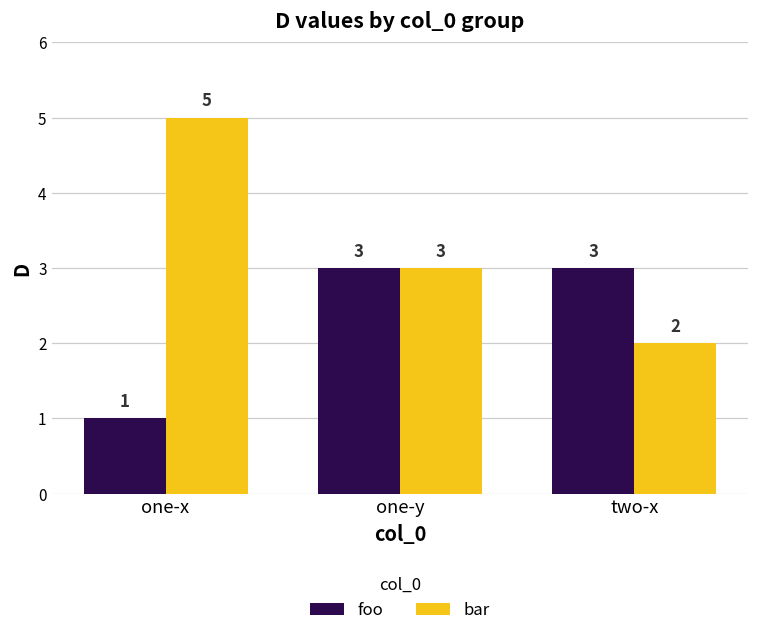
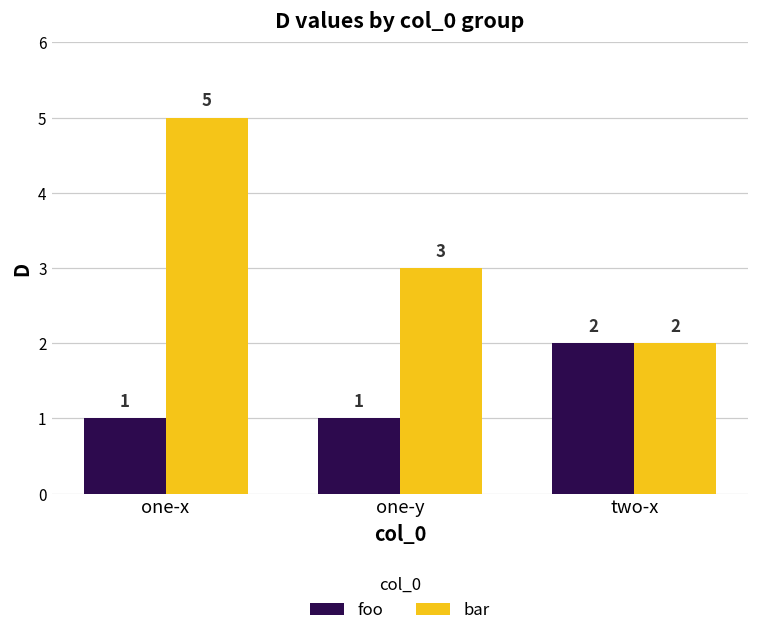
  {
    "foo": {
      "one-x": 1,
-     "one-y": 3,
-     "two-x": 3
+     "one-y": 1,
+     "two-x": 2
    },
    "bar": {
      "one-x": 5,
      "one-y": 3,
      "two-x": 2
    }
  }
